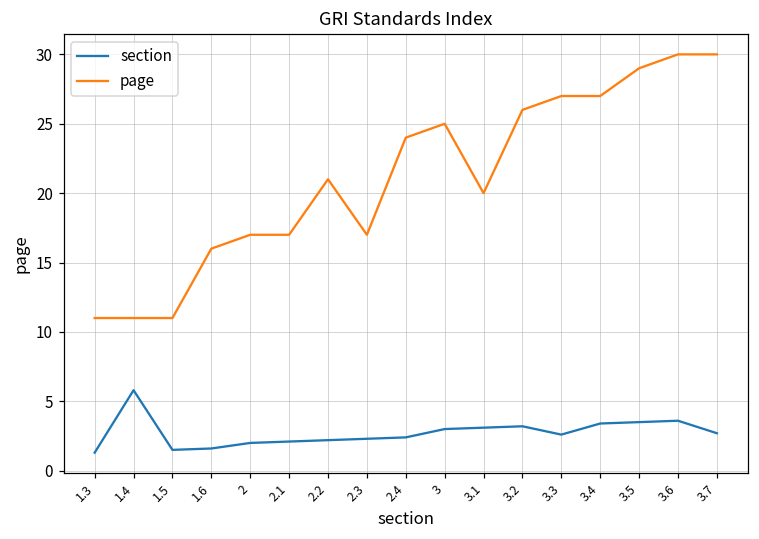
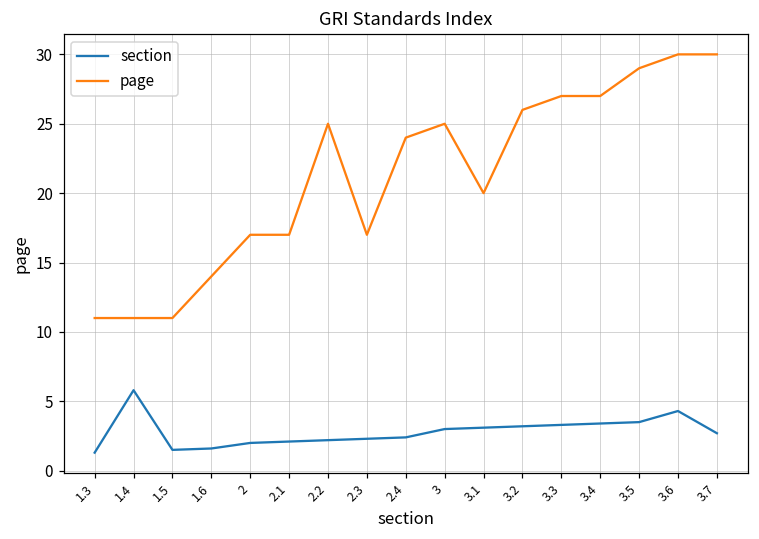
  {
    "section": {
      "1.3": 1.3,
      "1.4": 5.8,
      "1.5": 1.5,
      "1.6": 1.6,
      "2": 2.0,
      "2.1": 2.1,
      "2.2": 2.2,
      "2.3": 2.3,
      "2.4": 2.4,
      "3": 3.0,
      "3.1": 3.1,
      "3.2": 3.2,
-     "3.3": 2.6,
+     "3.3": 3.3,
      "3.4": 3.4,
      "3.5": 3.5,
-     "3.6": 3.6,
+     "3.6": 4.3,
      "3.7": 2.7
    },
    "page": {
      "1.3": 11,
      "1.4": 11,
      "1.5": 11,
-     "1.6": 16,
+     "1.6": 14,
      "2": 17,
      "2.1": 17,
-     "2.2": 21,
+     "2.2": 25,
      "2.3": 17,
      "2.4": 24,
      "3": 25,
      "3.1": 20,
      "3.2": 26,
      "3.3": 27,
      "3.4": 27,
      "3.5": 29,
      "3.6": 30,
      "3.7": 30
    }
  }
